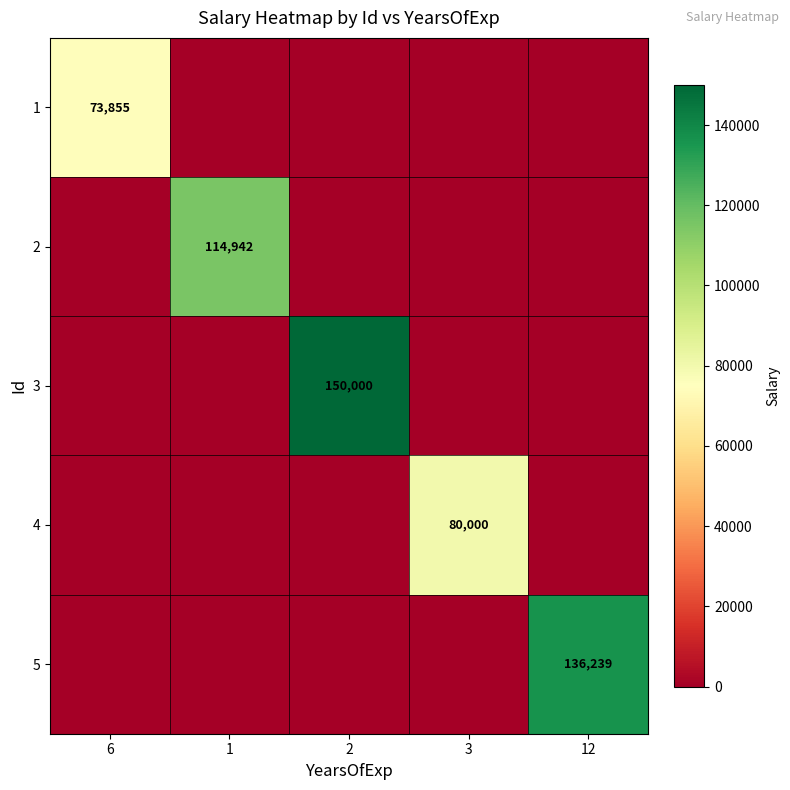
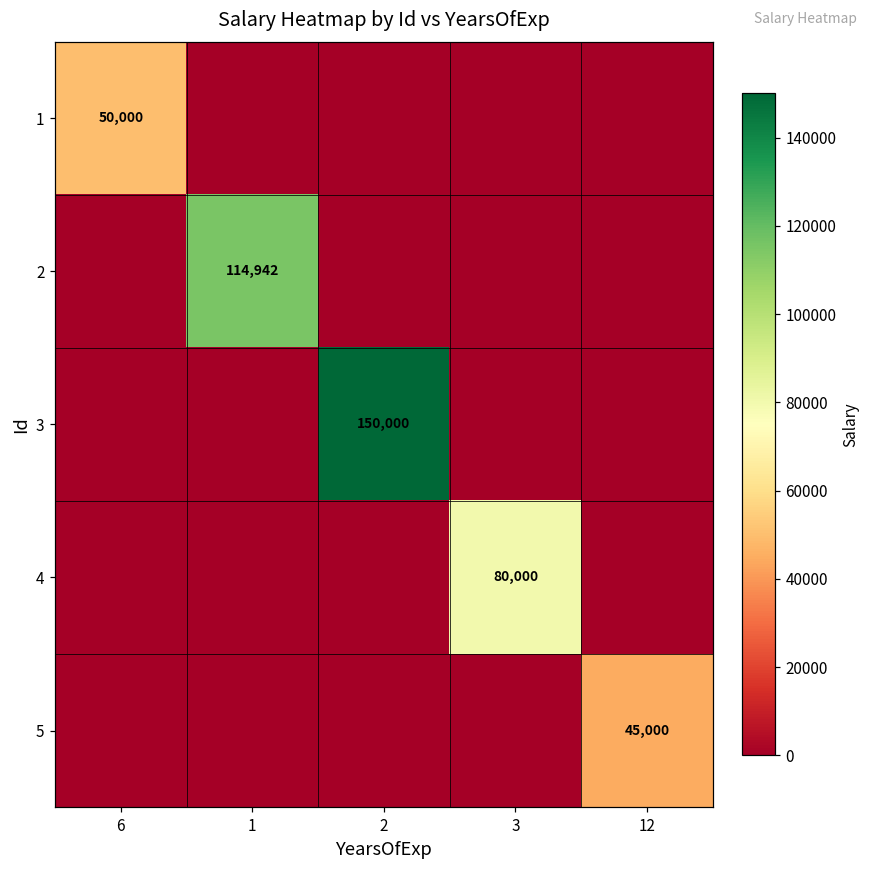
  {
    "1": {
-     "6": "73,855"
+     "6": "50,000"
    },
    "2": {
      "1": "114,942"
    },
    "3": {
      "2": "150,000"
    },
    "4": {
      "3": "80,000"
    },
    "5": {
-     "12": "136,239"
+     "12": "45,000"
    }
  }
